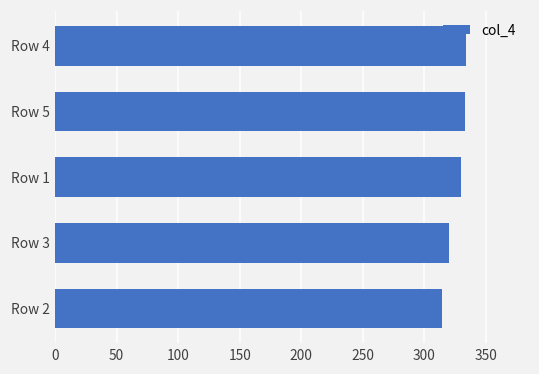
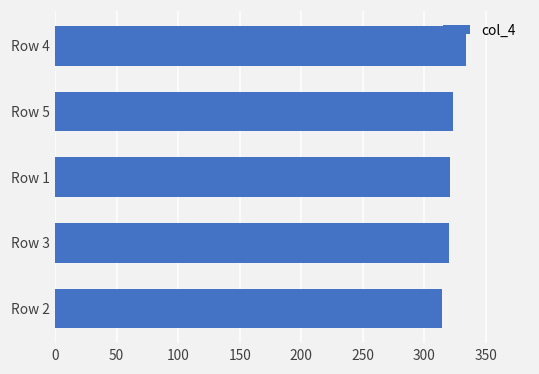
  {
    "Row 4": 334,
-   "Row 5": 333,
-   "Row 1": 330,
+   "Row 5": 323,
+   "Row 1": 321,
    "Row 3": 320,
    "Row 2": 314
  }
